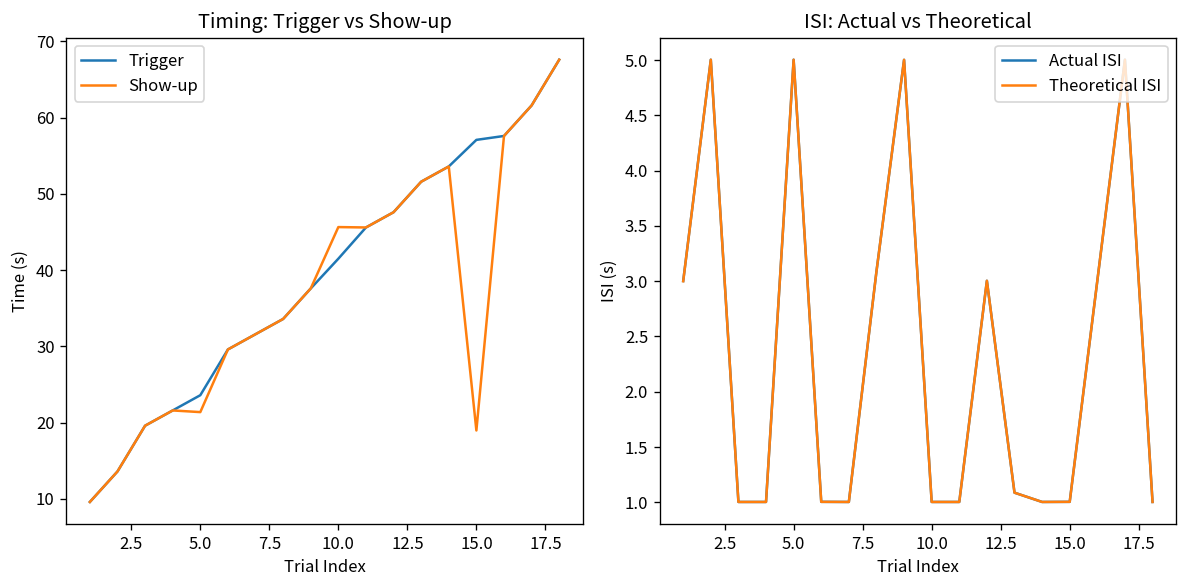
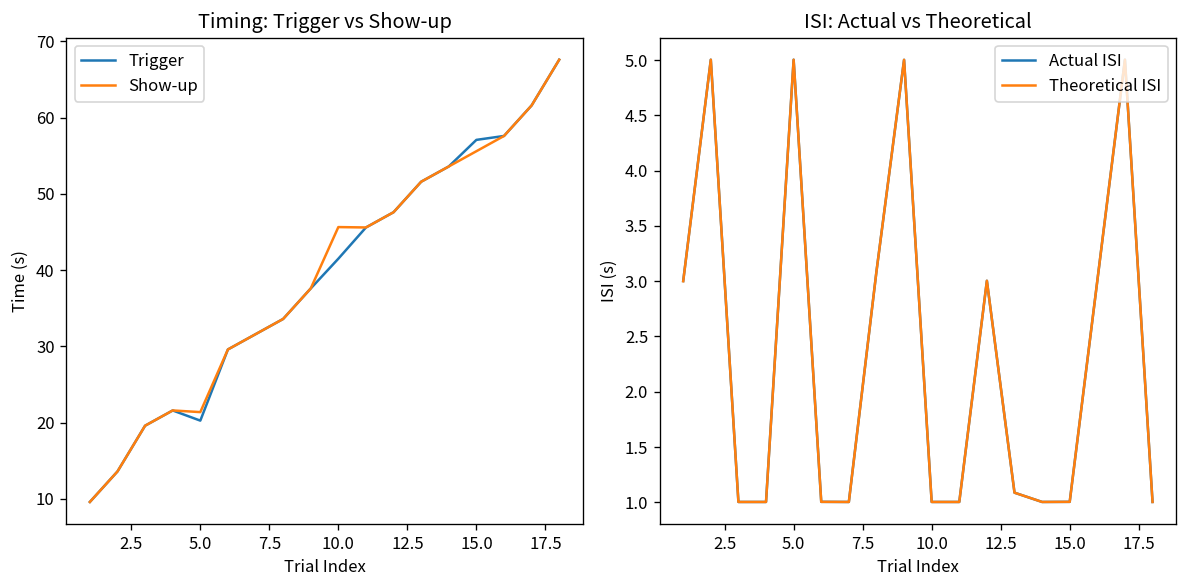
  {
    "Timing: Trigger vs Show-up": {
      "Trigger": {
-       "5.0": 24,
+       "5.0": 20,
        "10.0": 42,
        "15.0": 57
      },
      "Show-up": {
        "5.0": 21,
        "10.0": 46,
-       "15.0": 19
+       "15.0": 56
      }
    },
    "ISI: Actual vs Theoretical": {
      "5.0": 5.0,
      "10.0": 1.0,
      "15.0": 1.0
    }
  }
